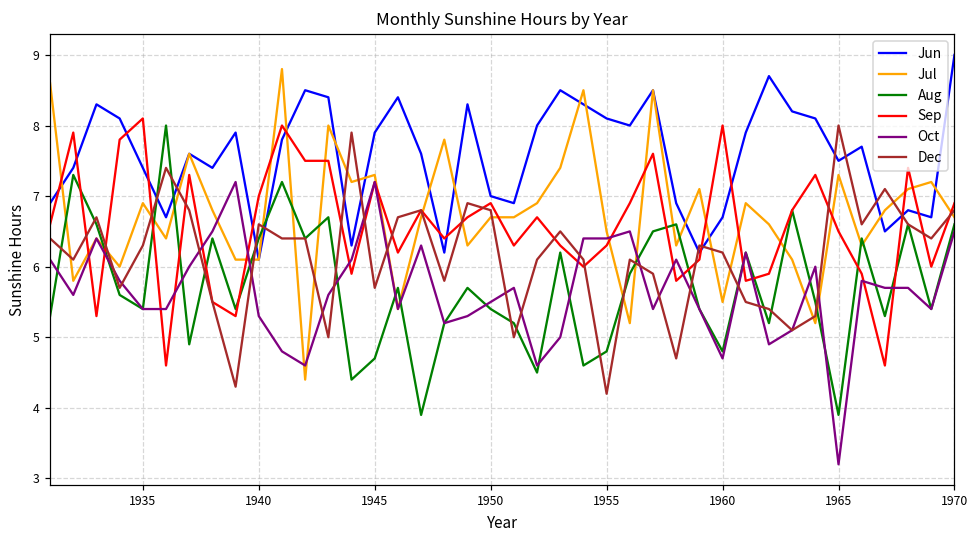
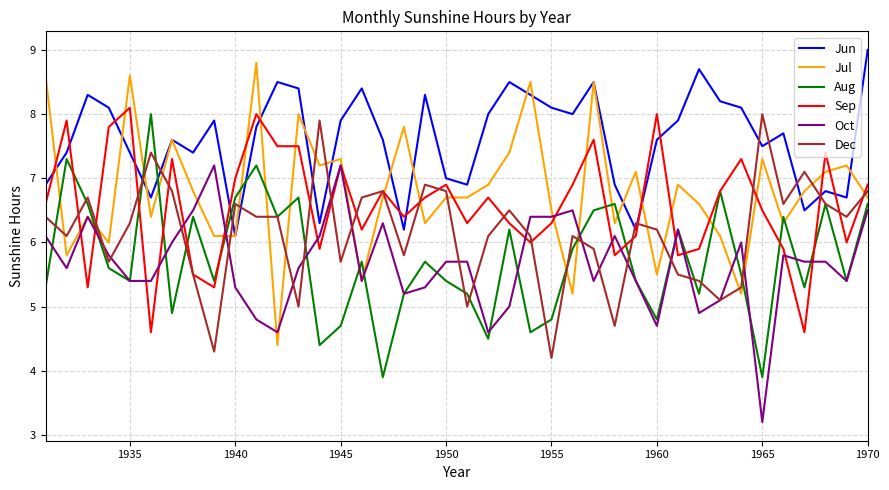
  {
    "Jun": {
      "1935": 7.4,
      "1945": 7.9,
      "1950": 7.0,
      "1955": 8.1,
-     "1960": 6.7,
+     "1960": 7.6,
      "1965": 7.5,
      "1970": 9.0
    },
    "Jul": {
-     "1935": 6.9,
+     "1935": 8.6,
      "1945": 7.3,
      "1950": 6.7,
      "1955": 6.5,
      "1960": 5.5,
      "1965": 7.3,
      "1970": 6.7
    },
    "Aug": {
-     "1940": 6.4,
+     "1940": 6.7,
      "1945": 4.7,
      "1950": 5.4,
      "1955": 4.8,
      "1960": 4.8,
      "1965": 3.9,
      "1970": 6.6
    },
    "Sep": {
      "1935": 8.1,
      "1940": 7.0,
      "1950": 6.9,
      "1955": 6.3,
      "1960": 8.0,
      "1965": 6.5,
      "1970": 6.9
    },
    "Oct": {
      "1940": 5.3,
-     "1950": 5.5,
+     "1950": 5.7,
      "1955": 6.4,
      "1960": 4.7,
      "1965": 3.2,
      "1970": 6.5
    },
    "Dec": {
      "1935": 6.3,
      "1940": 6.6,
      "1945": 5.7,
      "1950": 6.8,
      "1955": 4.2,
      "1960": 6.2,
      "1965": 8.0,
      "1970": 6.8
    }
  }
